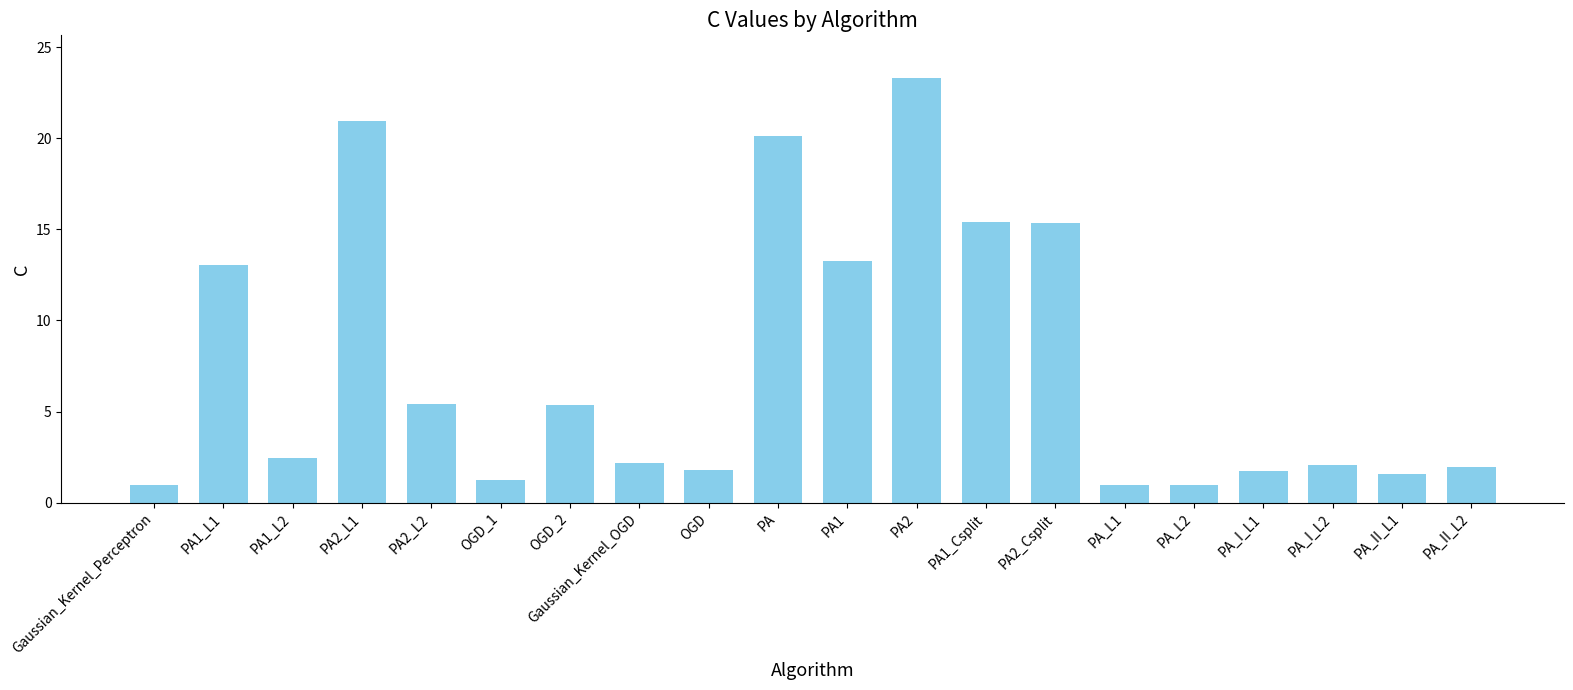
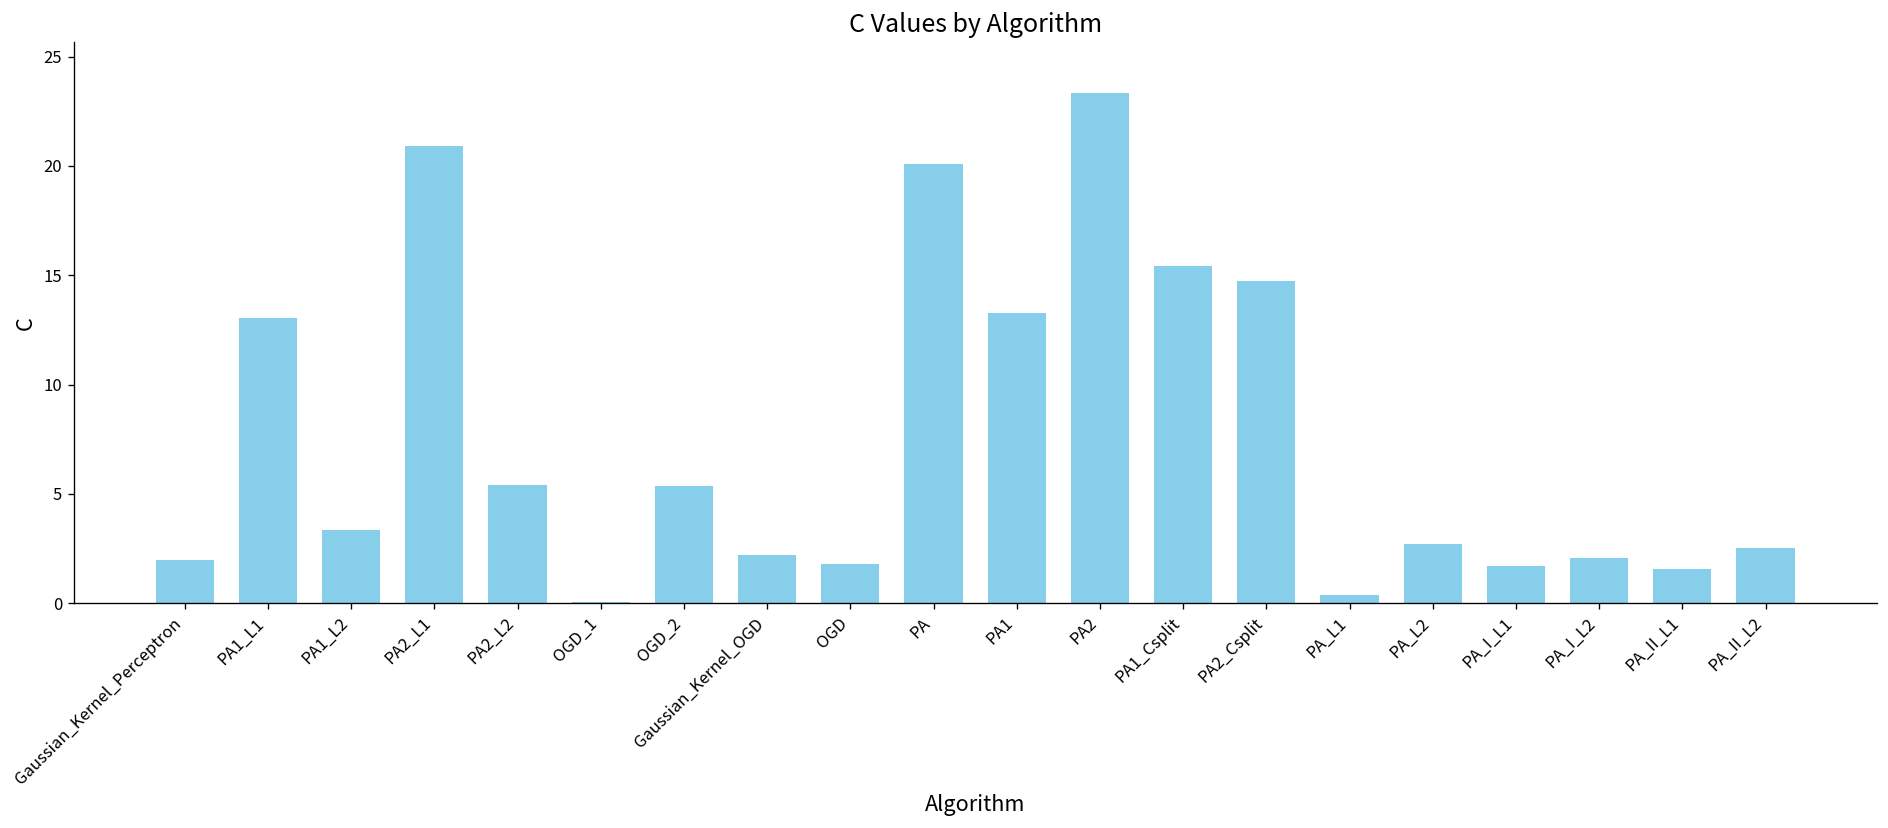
  {
-   "Gaussian_Kernel_Perceptron": 1,
+   "Gaussian_Kernel_Perceptron": 2,
    "PA1_L1": 13.1,
-   "PA1_L2": 2.4,
+   "PA1_L2": 3.3,
    "PA2_L1": 20.9,
    "PA2_L2": 5.4,
-   "OGD_1": 1.3,
+   "OGD_1": 0.1,
    "OGD_2": 5.4,
    "Gaussian_Kernel_OGD": 2.2,
    "OGD": 1.8,
    "PA": 20.1,
    "PA1": 13.3,
    "PA2": 23.3,
    "PA1_Csplit": 15.4,
-   "PA2_Csplit": 15.3,
-   "PA_L1": 1.0,
-   "PA_L2": 1.0,
+   "PA2_Csplit": 14.7,
+   "PA_L1": 0.4,
+   "PA_L2": 2.7,
    "PA_I_L1": 1.7,
    "PA_I_L2": 2.1,
    "PA_II_L1": 1.6,
-   "PA_II_L2": 1.9
+   "PA_II_L2": 2.5
  }
